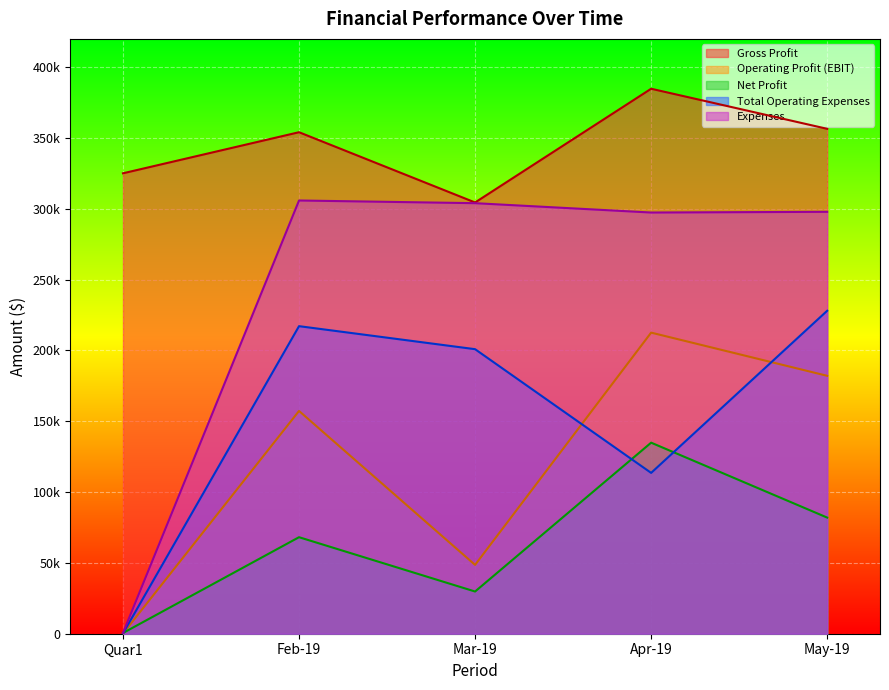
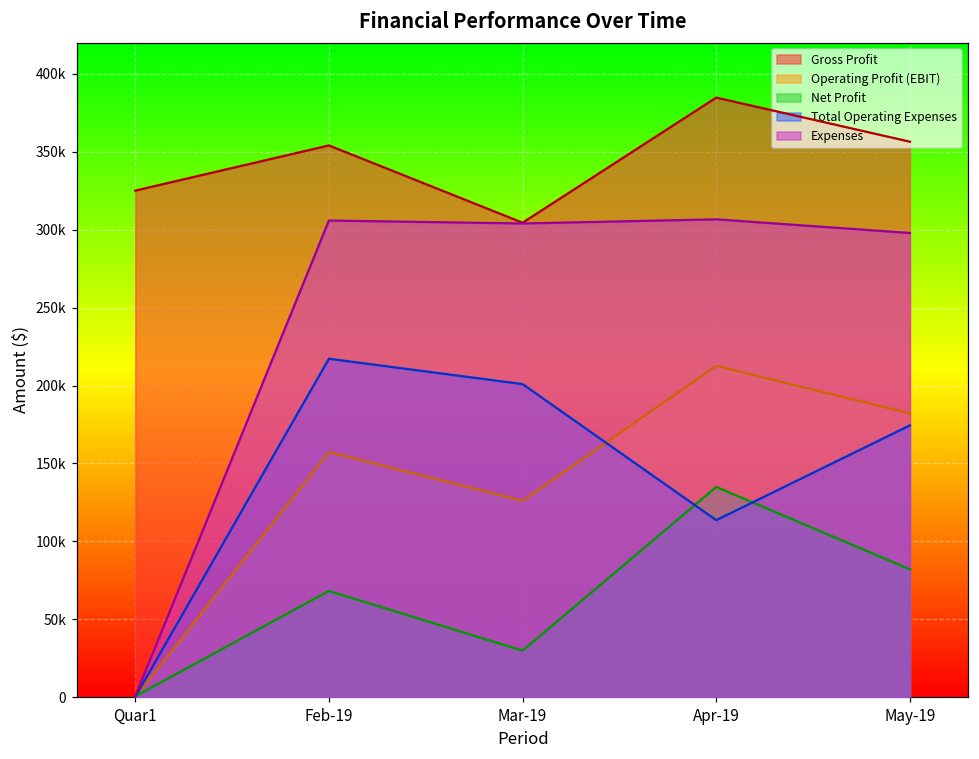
  {
    "Gross Profit": {
      "Quar1": 325000,
      "Feb-19": 354000,
      "Apr-19": 385000,
      "May-19": 357000
    },
    "Operating Profit (EBIT)": {
      "Feb-19": 157000,
-     "Mar-19": 49000,
+     "Mar-19": 126000,
      "Apr-19": 213000,
      "May-19": 182000
    },
    "Net Profit": {
      "Feb-19": 68000,
      "Mar-19": 30000,
      "Apr-19": 135000,
      "May-19": 82000
    },
    "Total Operating Expenses": {
      "Feb-19": 217000,
      "Mar-19": 201000,
      "Apr-19": 114000,
-     "May-19": 228000
+     "May-19": 174000
    },
    "Expenses": {
      "Feb-19": 306000,
-     "Apr-19": 297000,
+     "Apr-19": 307000,
      "May-19": 298000
    }
  }
